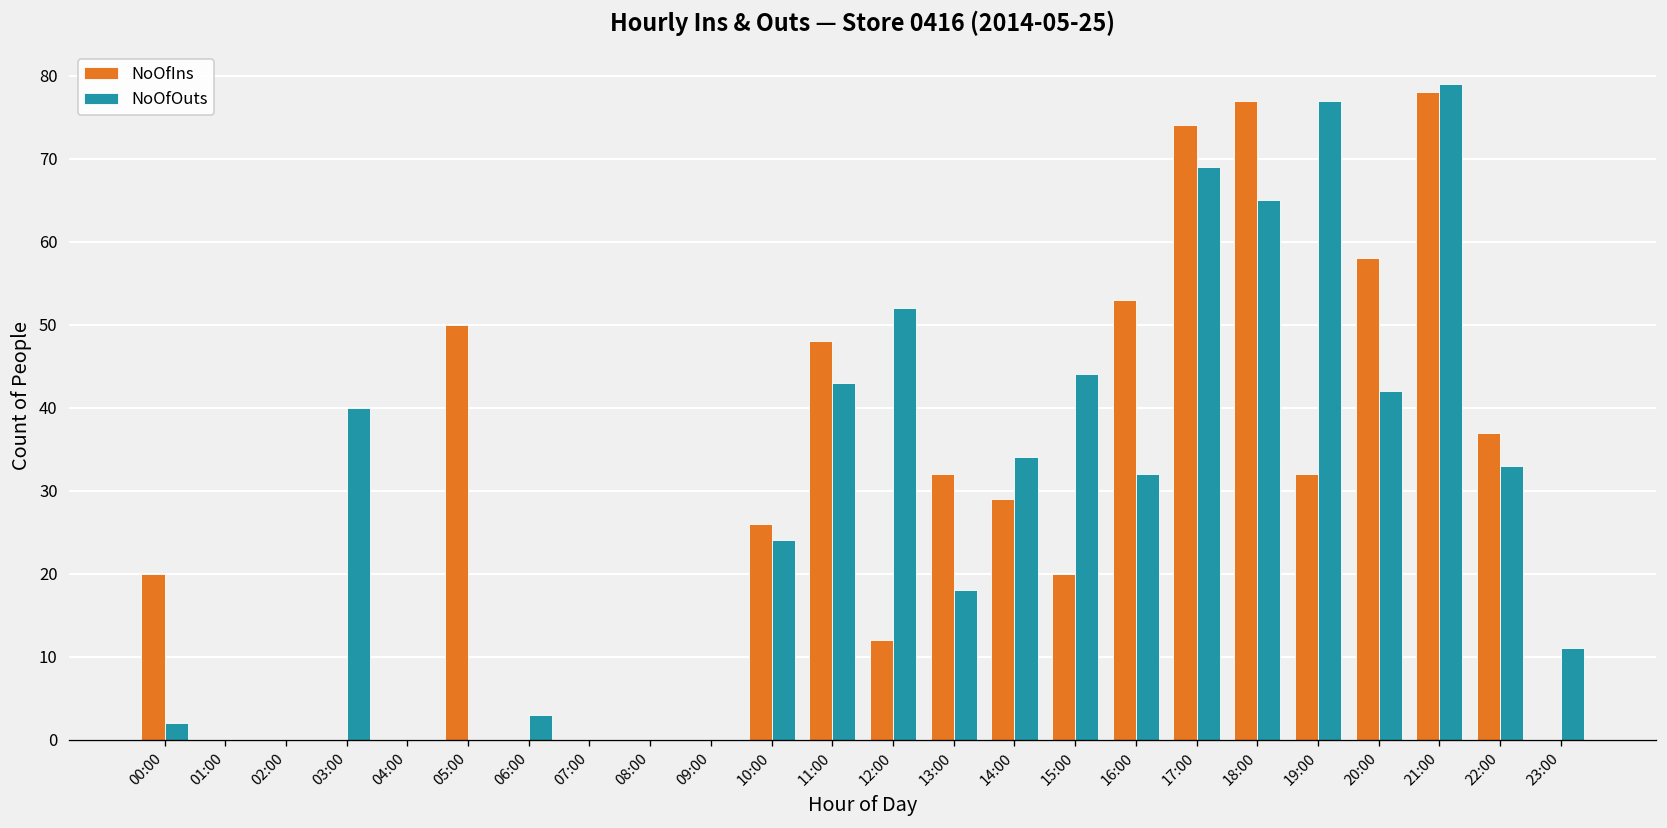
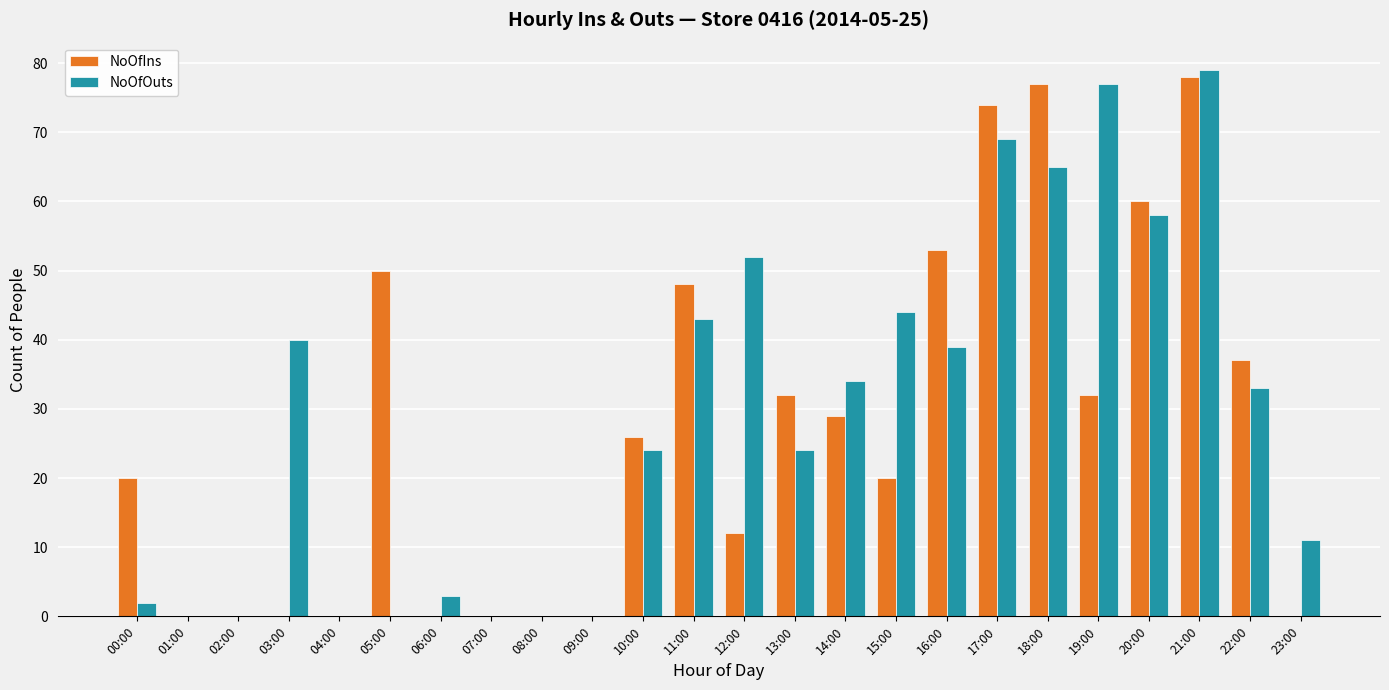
  {
    "NoOfIns": {
      "00:00": 20,
      "01:00": 0,
      "02:00": 0,
      "03:00": 0,
      "04:00": 0,
      "05:00": 50,
      "06:00": 0,
      "07:00": 0,
      "08:00": 0,
      "09:00": 0,
      "10:00": 26,
      "11:00": 48,
      "12:00": 12,
      "13:00": 32,
      "14:00": 29,
      "15:00": 20,
      "16:00": 53,
      "17:00": 74,
      "18:00": 77,
      "19:00": 32,
-     "20:00": 58,
+     "20:00": 60,
      "21:00": 78,
      "22:00": 37,
      "23:00": 0
    },
    "NoOfOuts": {
      "00:00": 2,
      "01:00": 0,
      "02:00": 0,
      "03:00": 40,
      "04:00": 0,
      "05:00": 0,
      "06:00": 3,
      "07:00": 0,
      "08:00": 0,
      "09:00": 0,
      "10:00": 24,
      "11:00": 43,
      "12:00": 52,
-     "13:00": 18,
+     "13:00": 24,
      "14:00": 34,
      "15:00": 44,
-     "16:00": 32,
+     "16:00": 39,
      "17:00": 69,
      "18:00": 65,
      "19:00": 77,
-     "20:00": 42,
+     "20:00": 58,
      "21:00": 79,
      "22:00": 33,
      "23:00": 11
    }
  }
